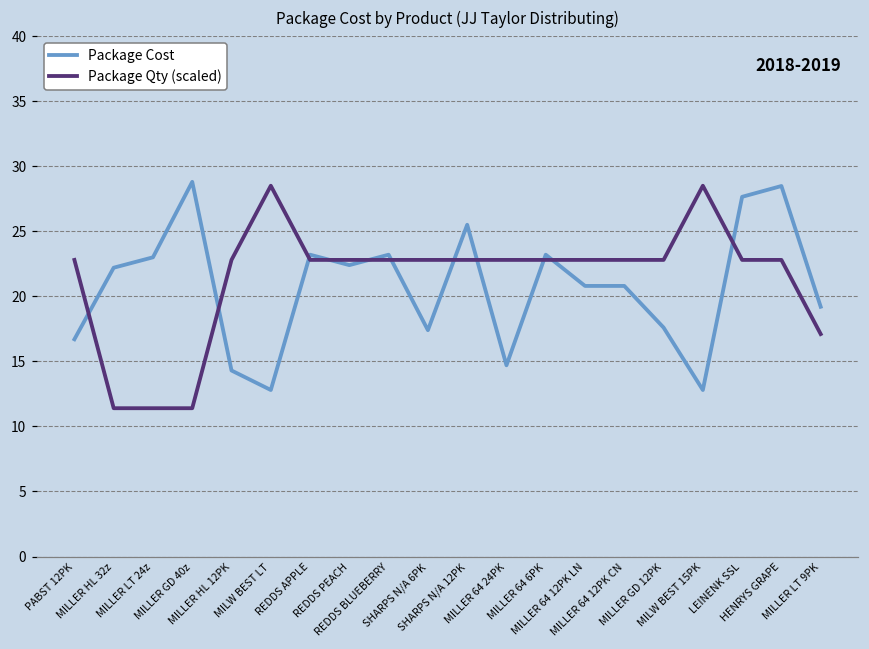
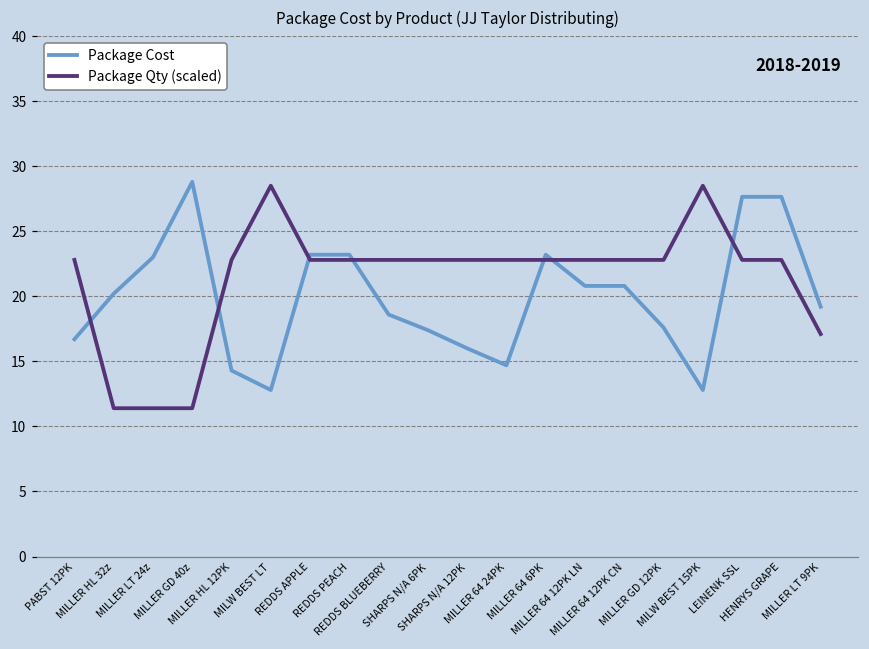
  {
    "Package Cost": {
      "PABST 12PK": 16.7,
-     "MILLER HL 32z": 22.2,
+     "MILLER HL 32z": 20.2,
      "MILLER LT 24z": 23.0,
      "MILLER GD 40z": 28.8,
      "MILLER HL 12PK": 14.3,
      "MILW BEST LT": 12.8,
      "REDDS APPLE": 23.2,
-     "REDDS PEACH": 22.4,
-     "REDDS BLUEBERRY": 23.2,
+     "REDDS PEACH": 23.2,
+     "REDDS BLUEBERRY": 18.6,
      "SHARPS N/A 6PK": 17.4,
-     "SHARPS N/A 12PK": 25.5,
+     "SHARPS N/A 12PK": 16.0,
      "MILLER 64 24PK": 14.7,
      "MILLER 64 6PK": 23.2,
      "MILLER 64 12PK LN": 20.8,
      "MILLER 64 12PK CN": 20.8,
      "MILLER GD 12PK": 17.6,
      "MILW BEST 15PK": 12.8,
      "LEINENK SSL": 27.7,
-     "HENRYS GRAPE": 28.5,
+     "HENRYS GRAPE": 27.7,
      "MILLER LT 9PK": 19.2
    },
    "Package Qty (scaled)": {
      "PABST 12PK": 22.8,
      "MILLER HL 32z": 11.4,
      "MILLER LT 24z": 11.4,
      "MILLER GD 40z": 11.4,
      "MILLER HL 12PK": 22.8,
      "MILW BEST LT": 28.5,
      "REDDS APPLE": 22.8,
      "REDDS PEACH": 22.8,
      "REDDS BLUEBERRY": 22.8,
      "SHARPS N/A 6PK": 22.8,
      "SHARPS N/A 12PK": 22.8,
      "MILLER 64 24PK": 22.8,
      "MILLER 64 6PK": 22.8,
      "MILLER 64 12PK LN": 22.8,
      "MILLER 64 12PK CN": 22.8,
      "MILLER GD 12PK": 22.8,
      "MILW BEST 15PK": 28.5,
      "LEINENK SSL": 22.8,
      "HENRYS GRAPE": 22.8,
      "MILLER LT 9PK": 17.1
    }
  }
